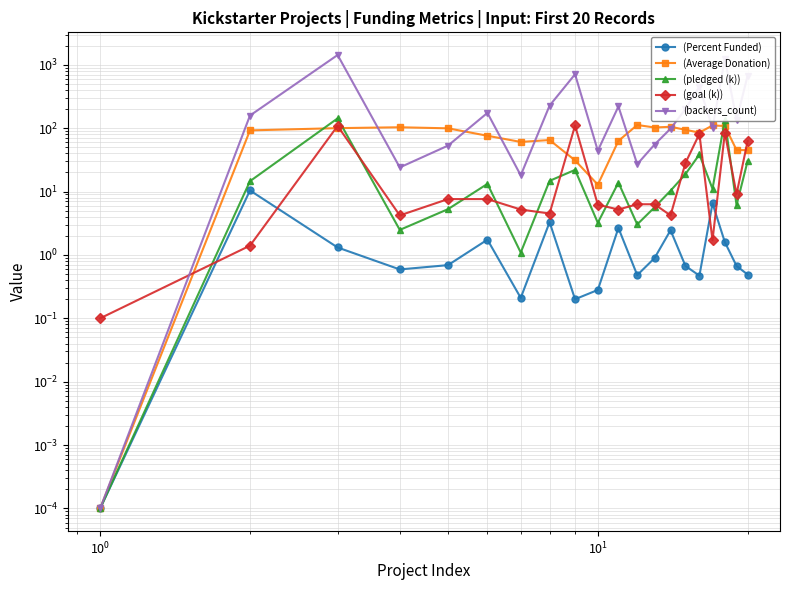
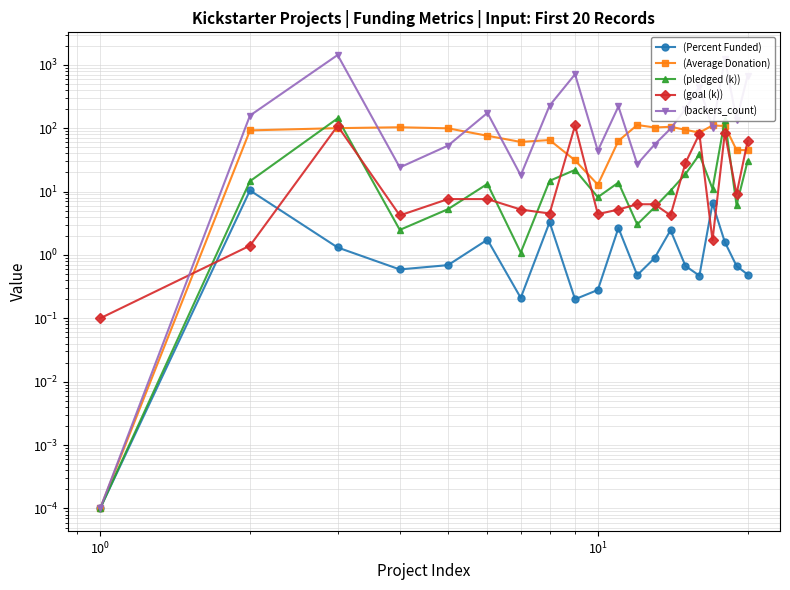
  {
    "(Percent Funded)": {
      "10^1": 0.3
    },
    "(Average Donation)": {
      "10^1": 13
    },
    "(pledged (k))": {
-     "10^1": 3
+     "10^1": 8
    },
    "(goal (k))": {
      "10^0": 0.10,
-     "10^1": 6
+     "10^1": 4
    },
    "(backers_count)": {
      "10^1": 40
    }
  }
